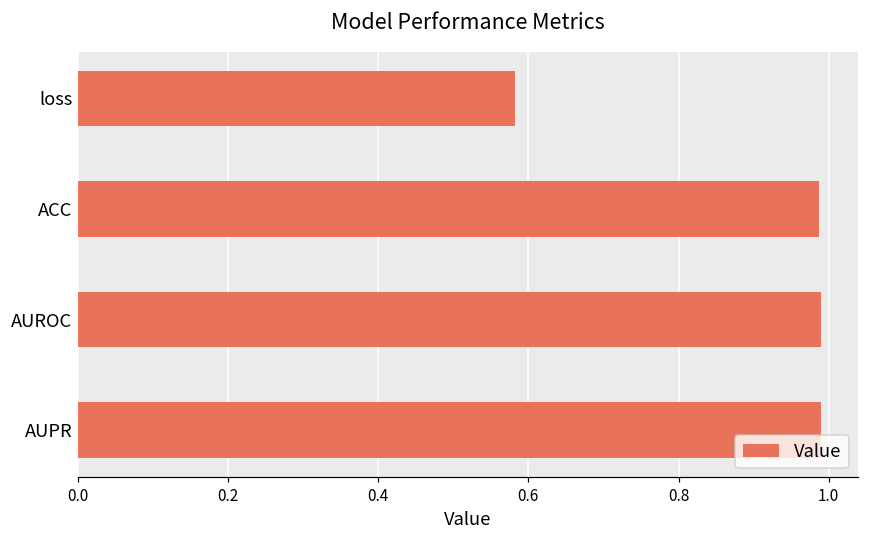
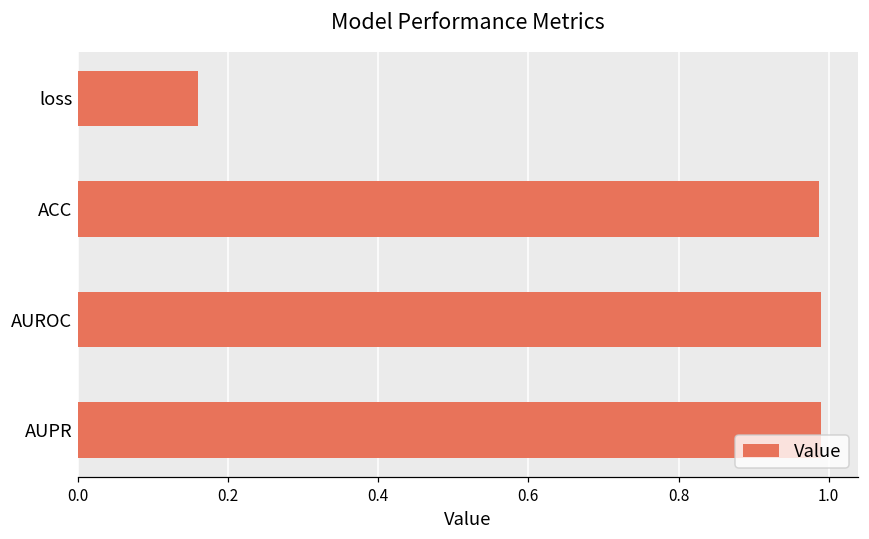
  {
-   "loss": 0.58,
+   "loss": 0.16,
    "ACC": 0.99,
    "AUROC": 0.99,
    "AUPR": 0.99
  }
